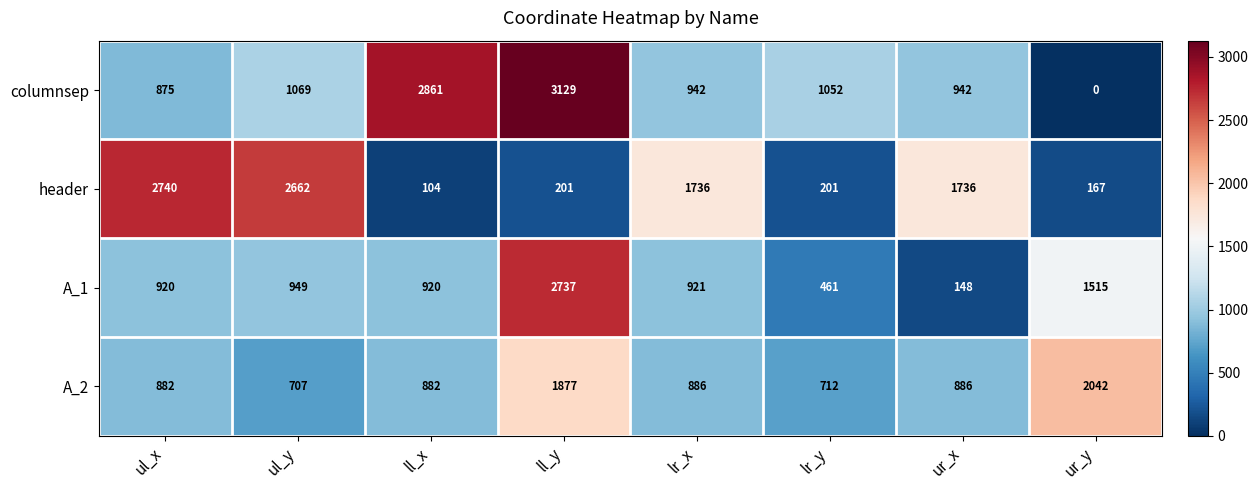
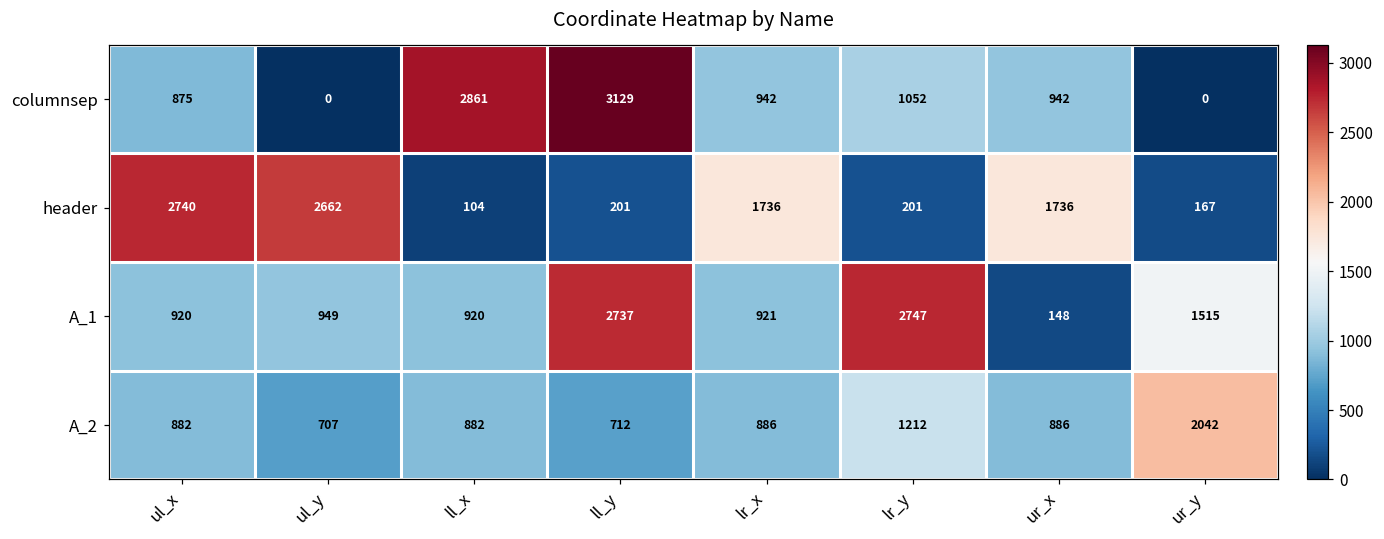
  {
    "columnsep": {
      "ul_x": 875,
-     "ul_y": 1069,
+     "ul_y": 0,
      "ll_x": 2861,
      "ll_y": 3129,
      "lr_x": 942,
      "lr_y": 1052,
      "ur_x": 942,
      "ur_y": 0
    },
    "header": {
      "ul_x": 2740,
      "ul_y": 2662,
      "ll_x": 104,
      "ll_y": 201,
      "lr_x": 1736,
      "lr_y": 201,
      "ur_x": 1736,
      "ur_y": 167
    },
    "A_1": {
      "ul_x": 920,
      "ul_y": 949,
      "ll_x": 920,
      "ll_y": 2737,
      "lr_x": 921,
-     "lr_y": 461,
+     "lr_y": 2747,
      "ur_x": 148,
      "ur_y": 1515
    },
    "A_2": {
      "ul_x": 882,
      "ul_y": 707,
      "ll_x": 882,
-     "ll_y": 1877,
+     "ll_y": 712,
      "lr_x": 886,
-     "lr_y": 712,
+     "lr_y": 1212,
      "ur_x": 886,
      "ur_y": 2042
    }
  }
